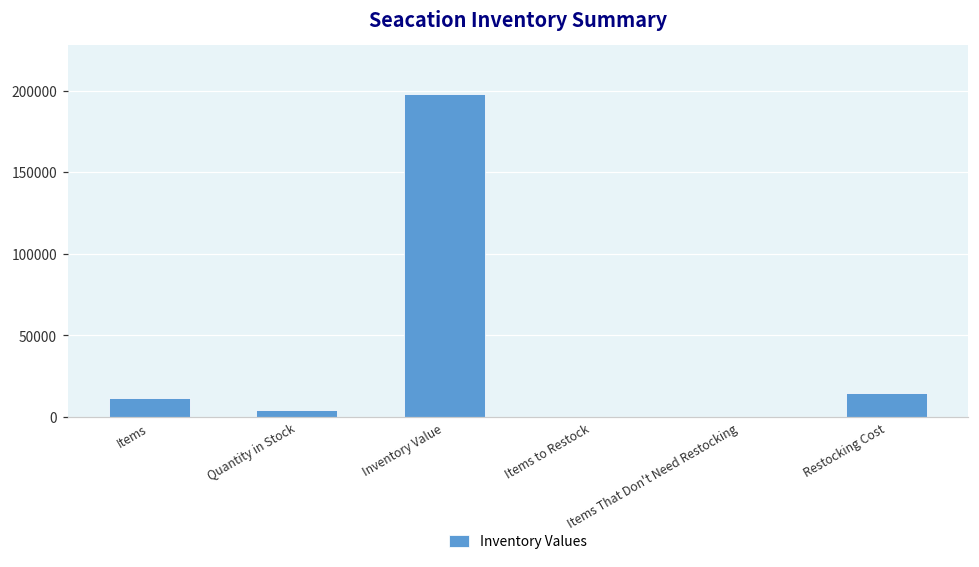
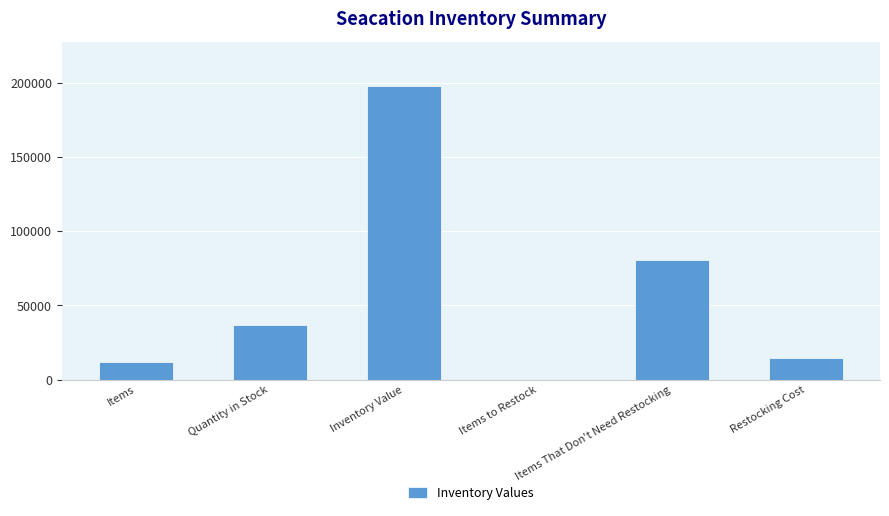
  {
    "Items": 12000,
-   "Quantity in Stock": 5000,
+   "Quantity in Stock": 37000,
    "Inventory Value": 198000,
-   "Items That Don't Need Restocking": 0,
+   "Items That Don't Need Restocking": 80000,
    "Restocking Cost": 15000
  }
